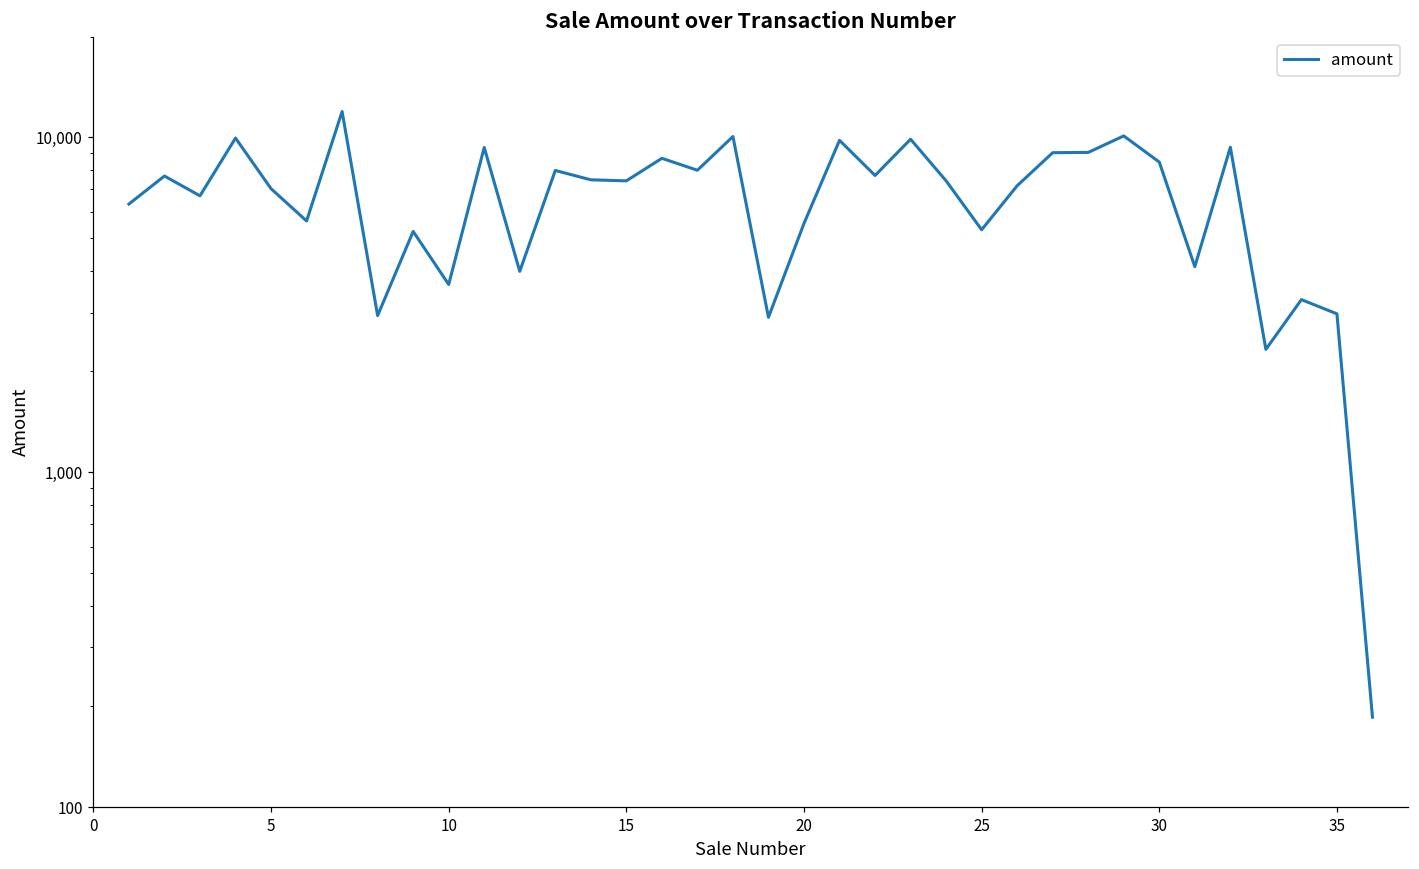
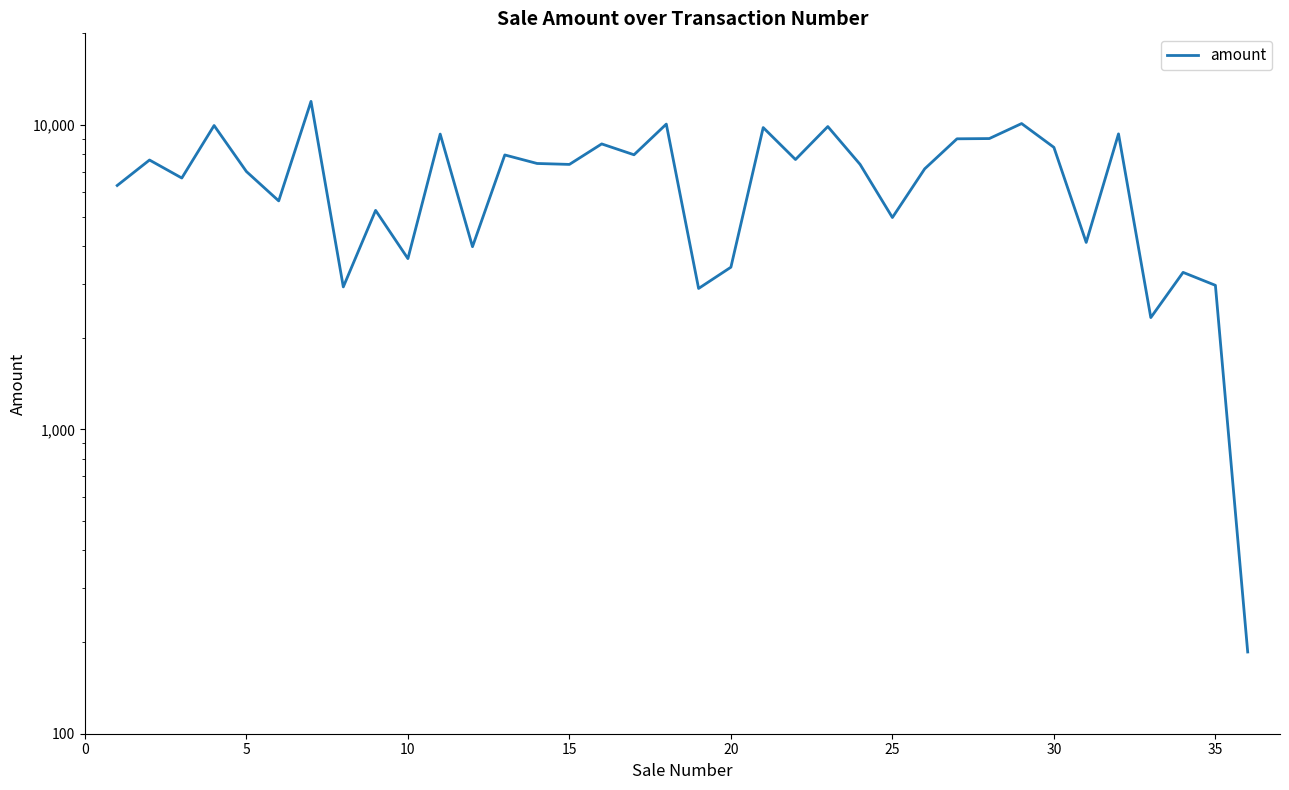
  {
    "5": "7,000",
    "10": "3,600",
    "15": "7,400",
-   "20": "5,500",
-   "25": "5,300",
+   "20": "3,400",
+   "25": "5,000",
    "30": "8,400",
    "35": "3,000"
  }
